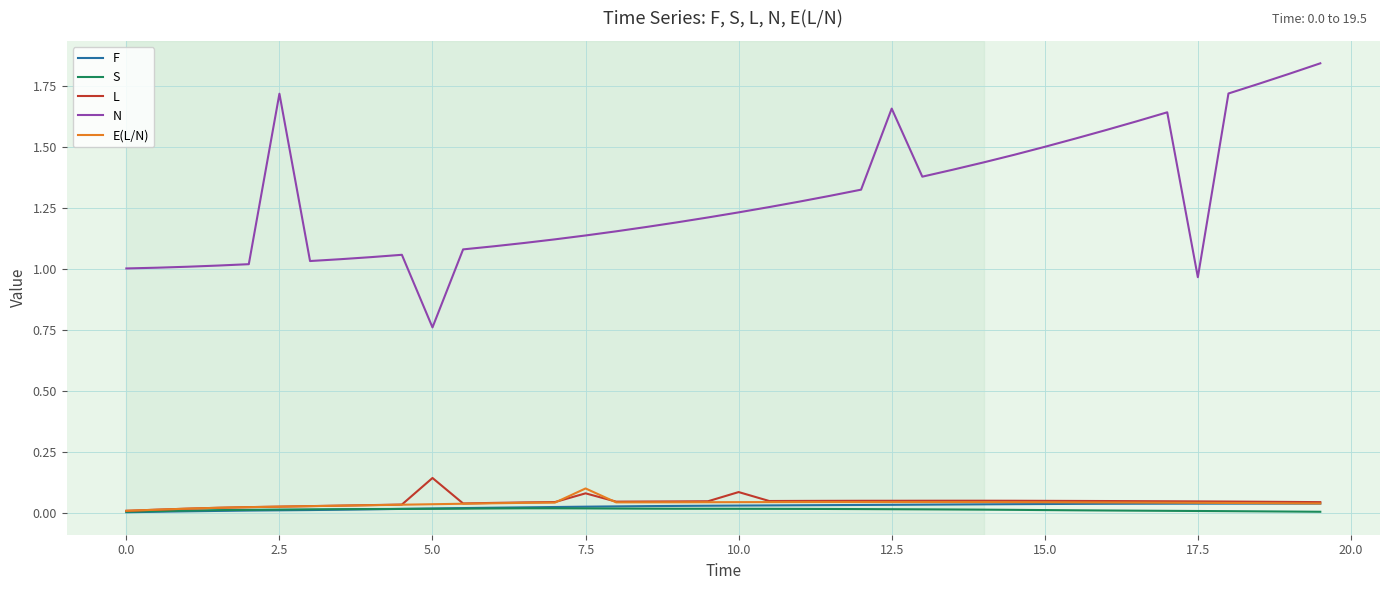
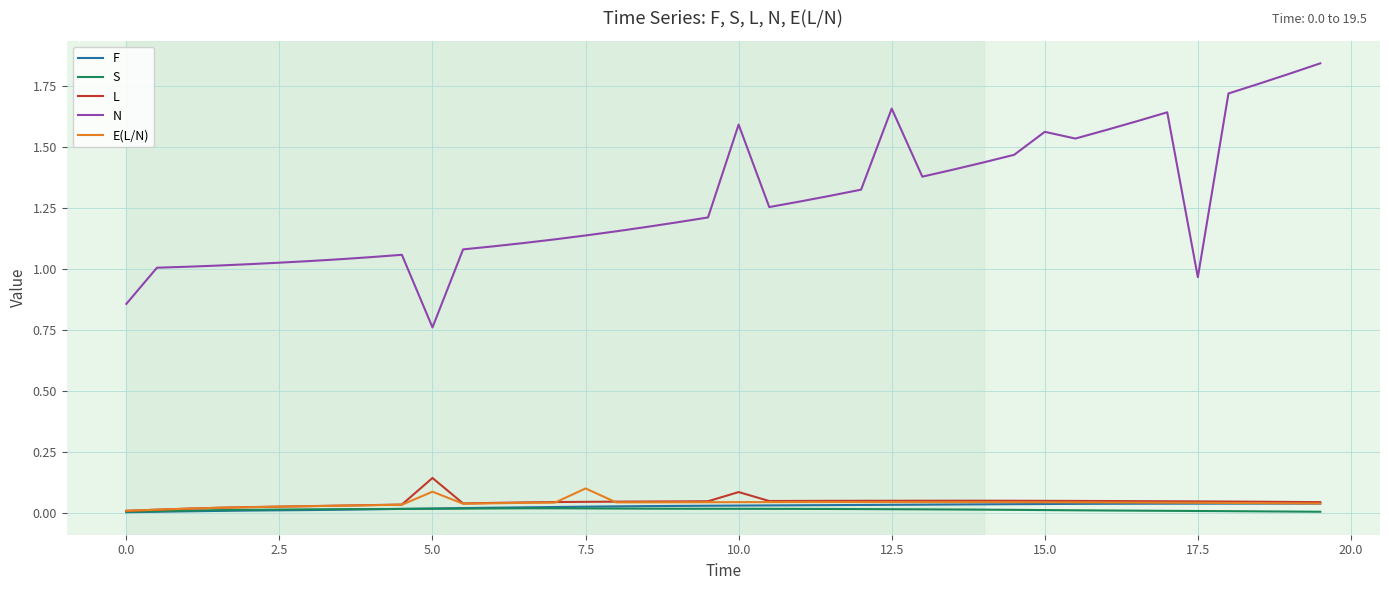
  {
    "F": {
      "10.0": 0.03,
      "12.5": 0.03
    },
    "S": {
      "10.0": 0.02,
      "12.5": 0.02,
      "15.0": 0.01,
      "17.5": 0.01
    },
    "L": {
      "5.0": 0.14,
-     "7.5": 0.08,
+     "7.5": 0.05,
      "10.0": 0.09
    },
    "N": {
-     "0.0": 1.00,
-     "2.5": 1.72,
+     "0.0": 0.86,
+     "2.5": 1.03,
      "5.0": 0.76,
      "7.5": 1.14,
-     "10.0": 1.23,
+     "10.0": 1.59,
      "12.5": 1.66,
-     "15.0": 1.50,
+     "15.0": 1.56,
      "17.5": 0.97
    },
    "E(L/N)": {
-     "5.0": 0.04,
+     "5.0": 0.09,
      "7.5": 0.10,
      "10.0": 0.05
    }
  }
